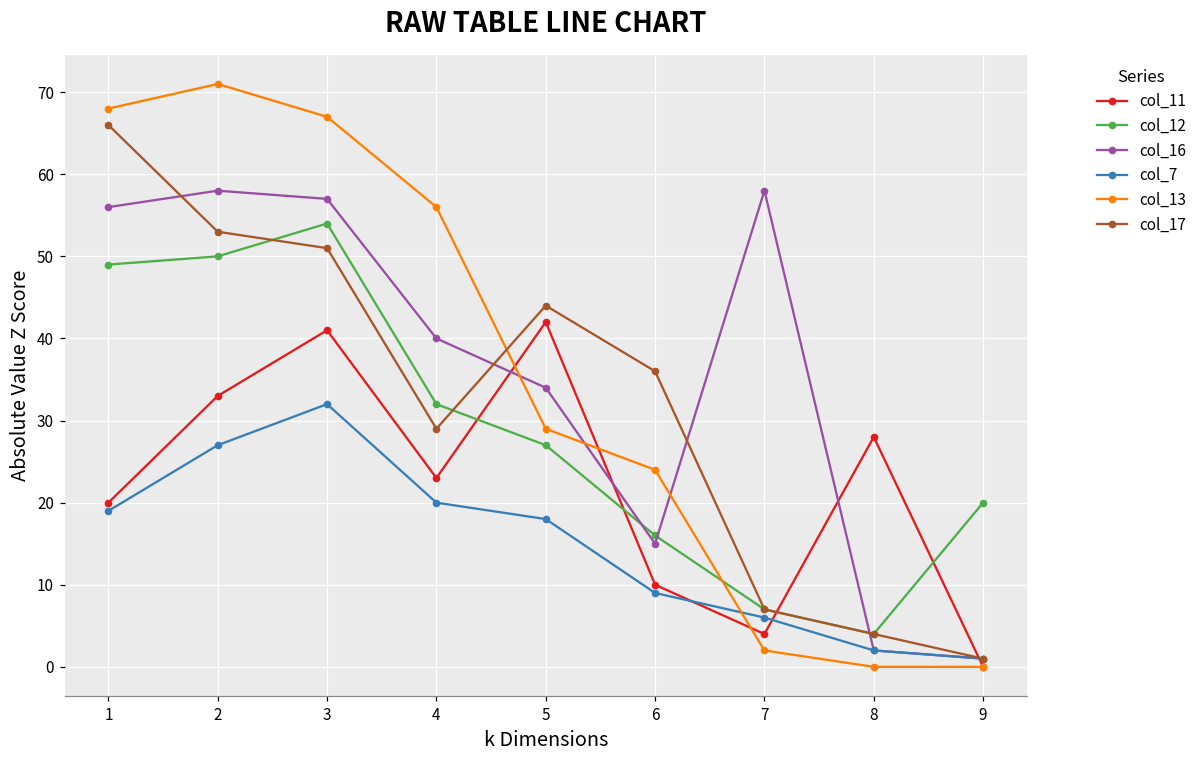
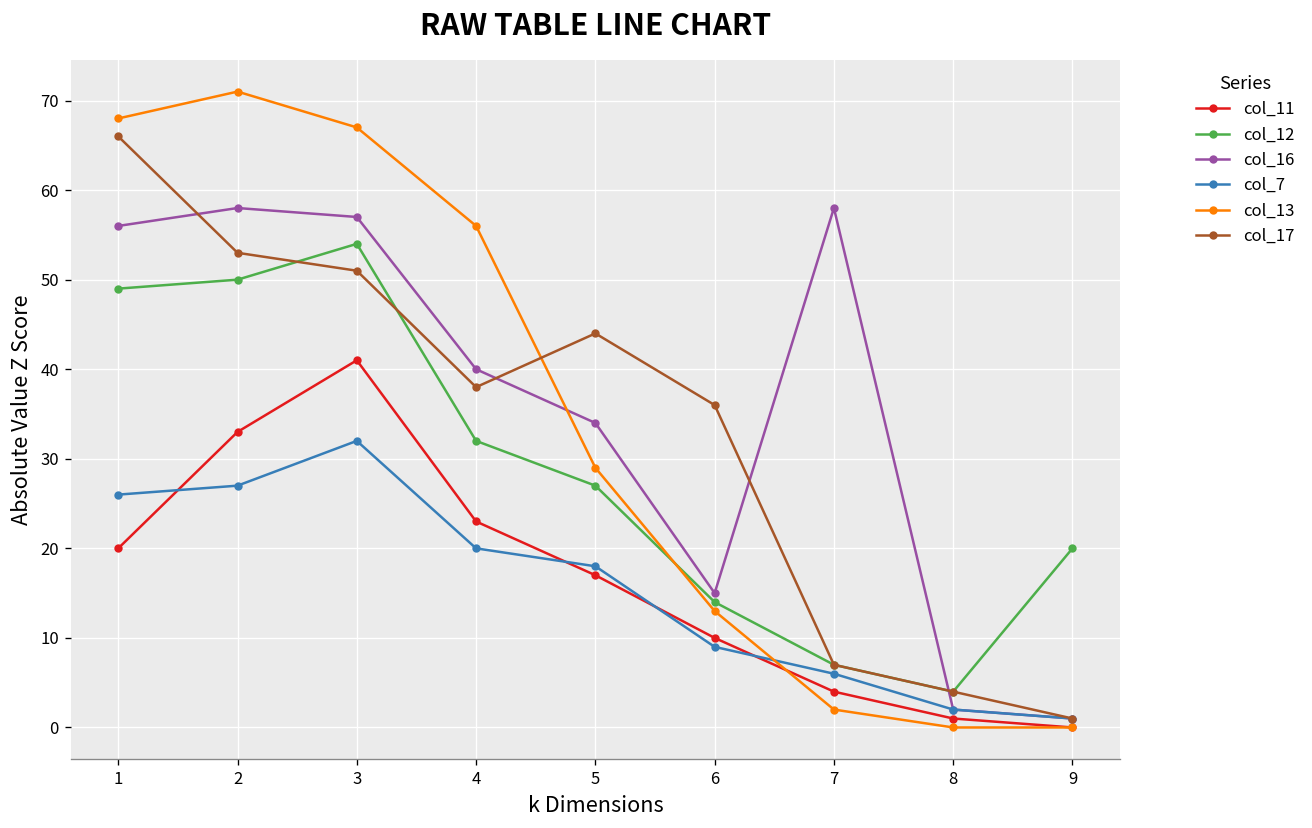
  {
    "col_11": {
      "1": 20,
      "2": 33,
      "3": 41,
      "4": 23,
-     "5": 42,
+     "5": 17,
      "6": 10,
      "7": 4,
-     "8": 28
+     "8": 1
    },
    "col_12": {
      "1": 49,
      "2": 50,
      "3": 54,
      "4": 32,
      "5": 27,
-     "6": 16,
+     "6": 14,
      "9": 20
    },
    "col_16": {
      "1": 56,
      "2": 58,
      "3": 57,
      "4": 40,
      "5": 34,
      "6": 15,
      "7": 58
    },
    "col_7": {
-     "1": 19,
+     "1": 26,
      "2": 27,
      "3": 32,
      "4": 20,
      "5": 18,
      "6": 9,
      "7": 6
    },
    "col_13": {
      "1": 68,
      "2": 71,
      "3": 67,
      "4": 56,
      "5": 29,
-     "6": 24,
+     "6": 13,
      "7": 2,
      "8": 0
    },
    "col_17": {
      "1": 66,
      "2": 53,
      "3": 51,
-     "4": 29,
+     "4": 38,
      "5": 44,
      "6": 36
    }
  }
